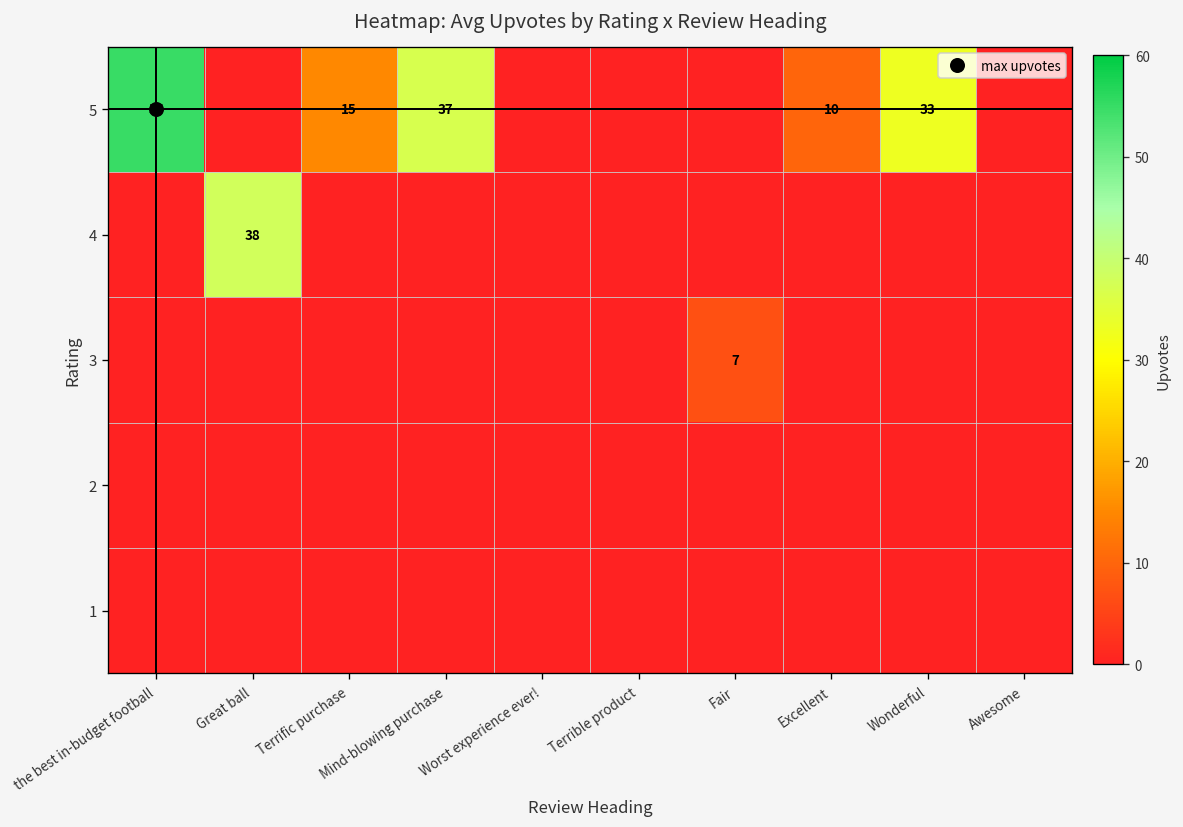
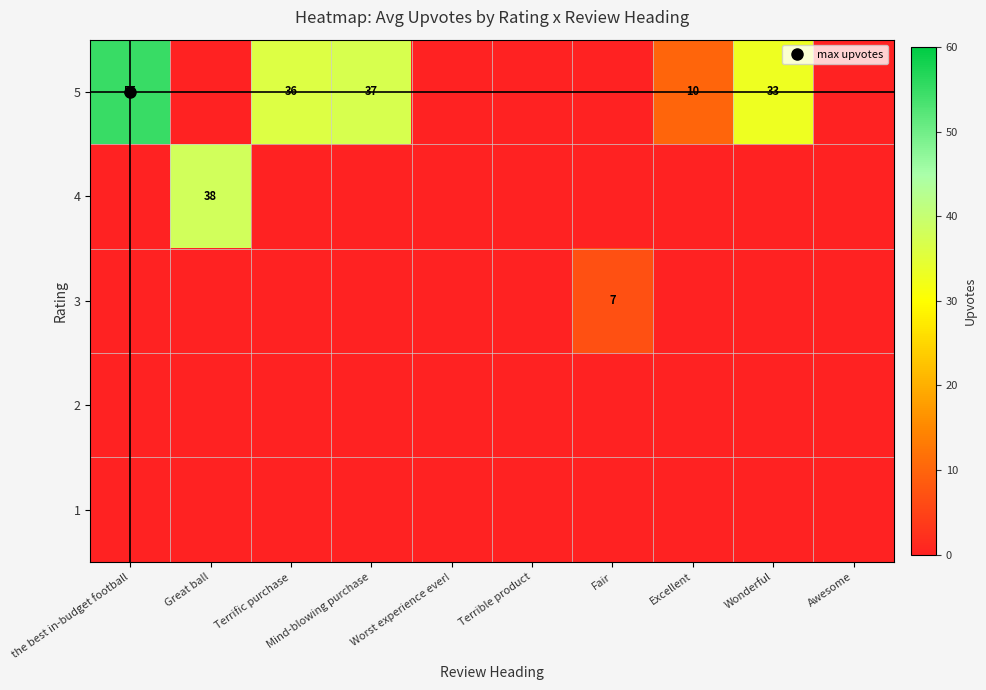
  {
    "5": {
-     "Terrific purchase": 15,
+     "Terrific purchase": 36,
      "Mind-blowing purchase": 37,
      "Excellent": 10,
      "Wonderful": 33
    },
    "4": {
      "Great ball": 38
    },
    "3": {
      "Fair": 7
    }
  }
